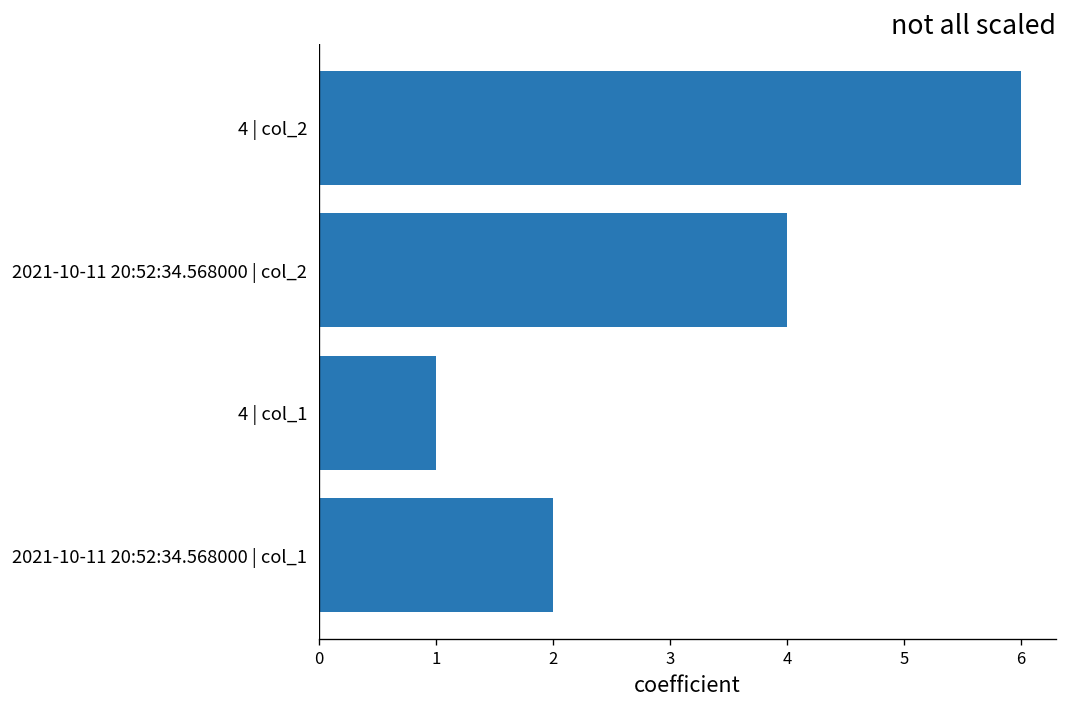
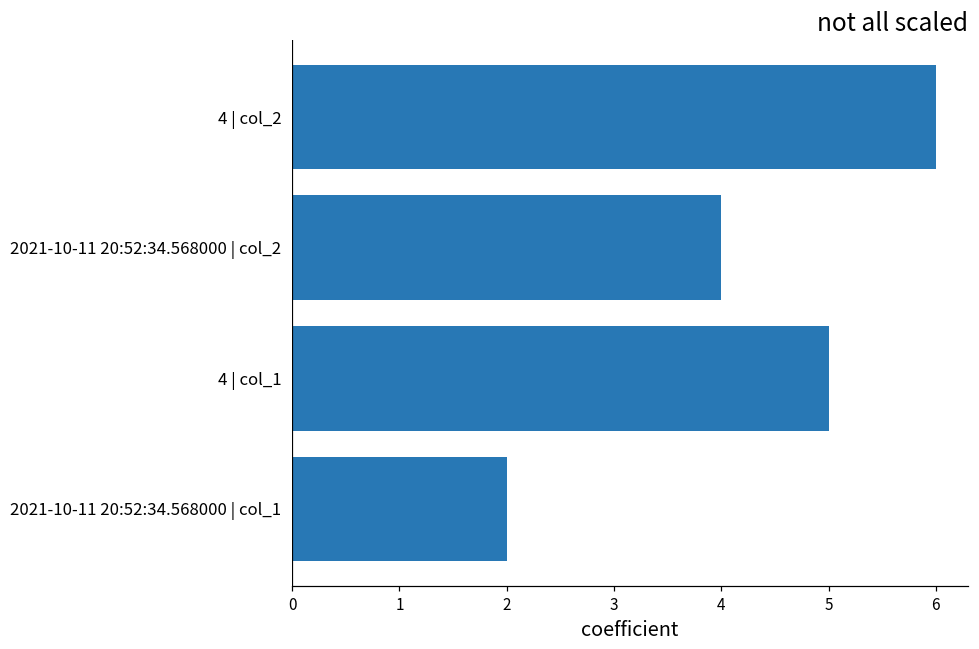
  {
    "4 | col_2": 6,
    "2021-10-11 20:52:34.568000 | col_2": 4,
-   "4 | col_1": 1,
+   "4 | col_1": 5,
    "2021-10-11 20:52:34.568000 | col_1": 2
  }
